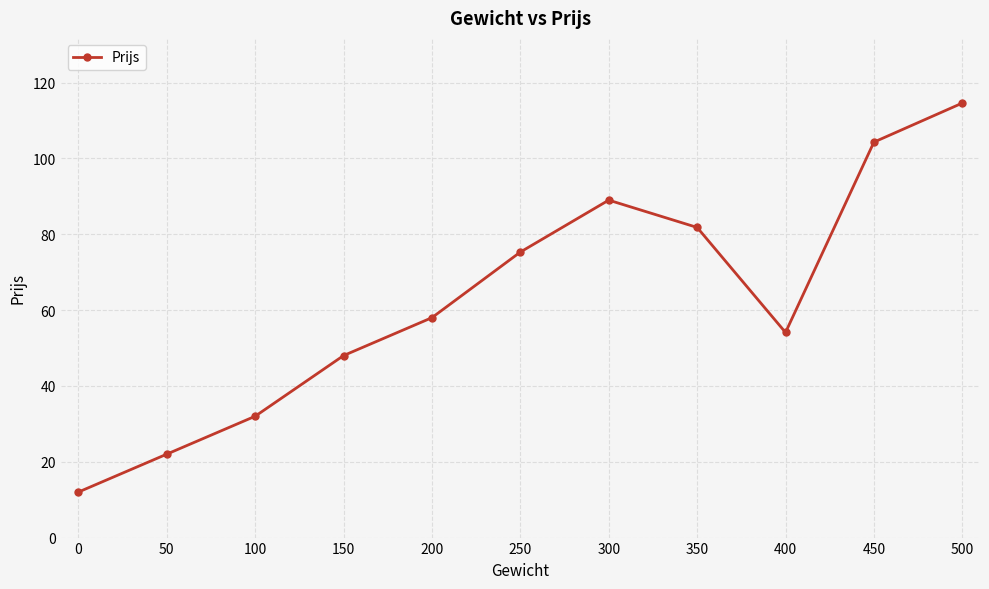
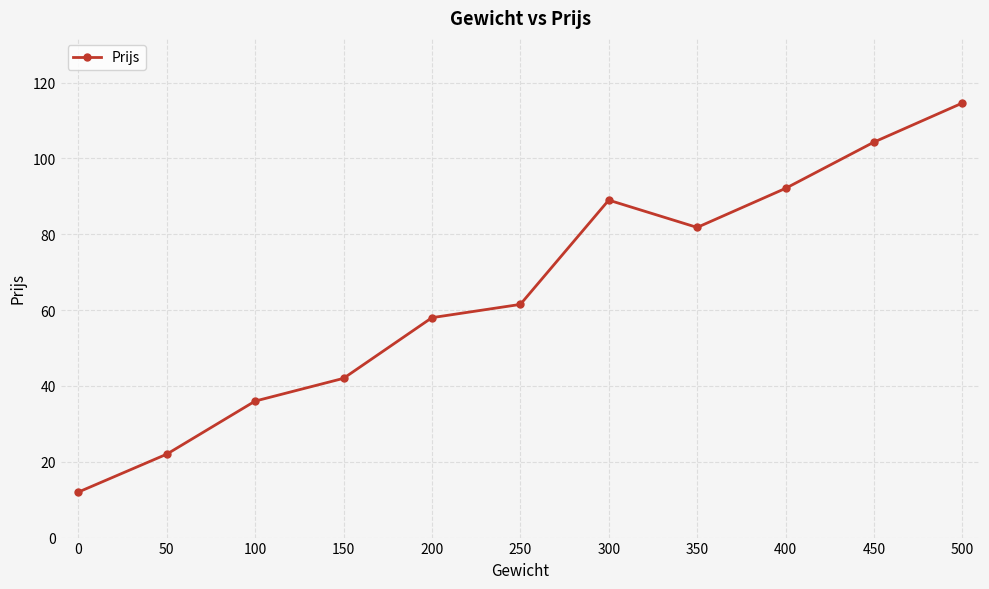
  {
    "0": 12,
    "50": 22,
-   "100": 32,
-   "150": 48,
+   "100": 36,
+   "150": 42,
    "200": 58,
-   "250": 75,
+   "250": 62,
    "300": 89,
    "350": 82,
-   "400": 54,
+   "400": 92,
    "450": 104,
    "500": 115
  }
